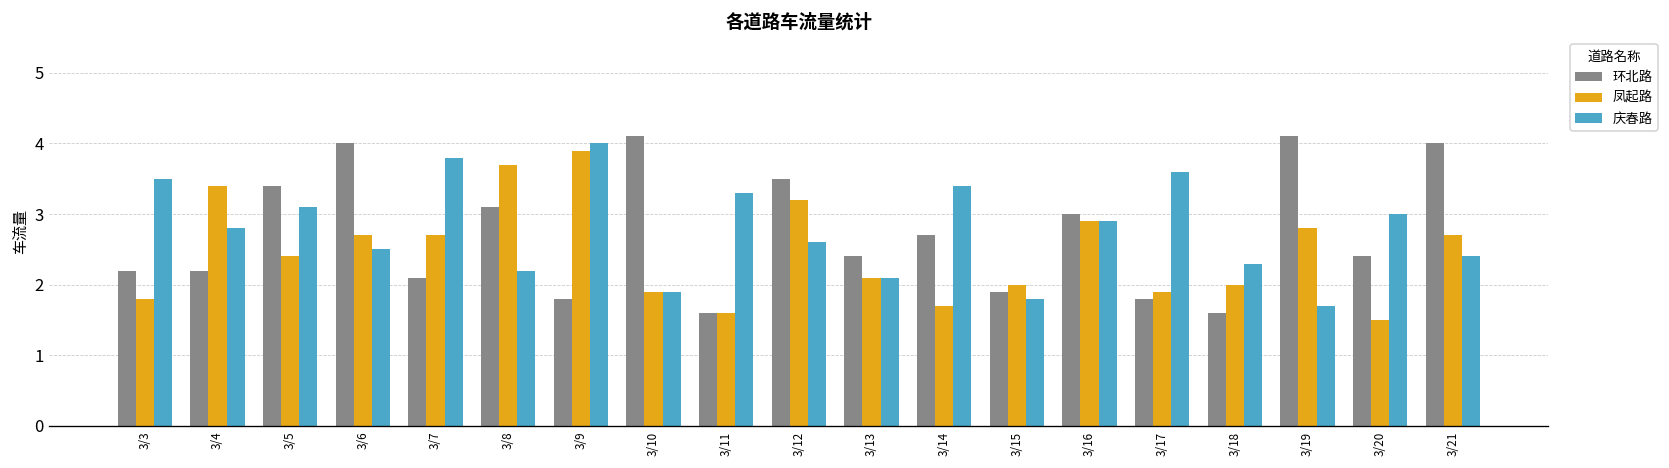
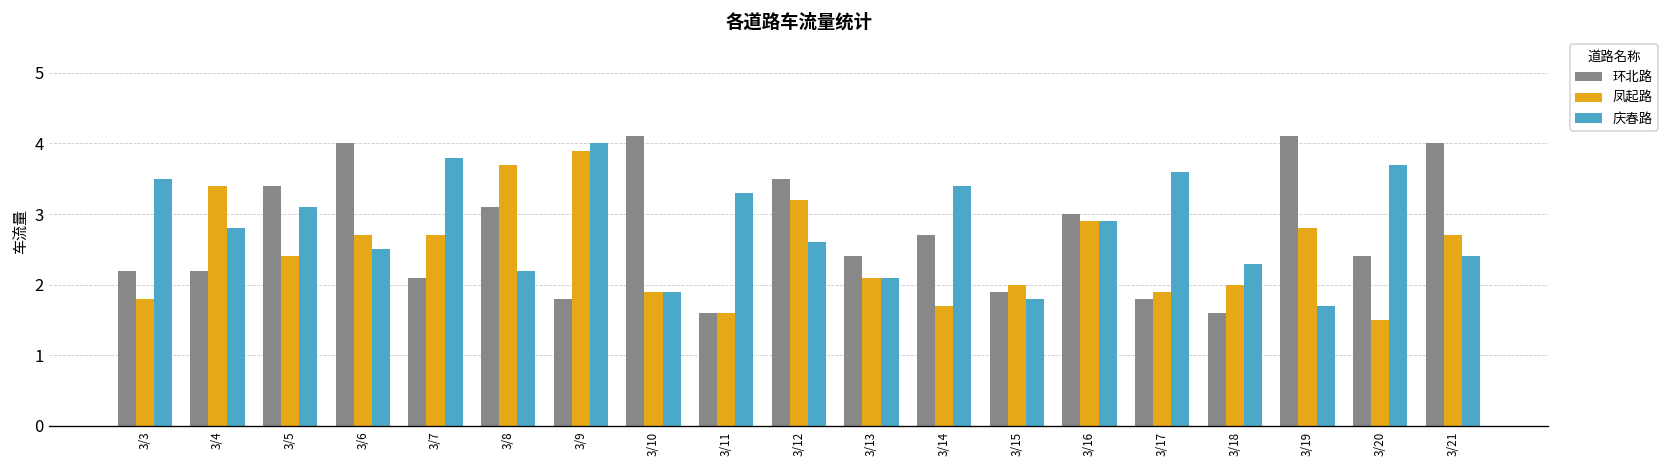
  {
    "环北路": {
      "3/3": 2.2,
      "3/4": 2.2,
      "3/5": 3.4,
      "3/6": 4.0,
      "3/7": 2.1,
      "3/8": 3.1,
      "3/9": 1.8,
      "3/10": 4.1,
      "3/11": 1.6,
      "3/12": 3.5,
      "3/13": 2.4,
      "3/14": 2.7,
      "3/15": 1.9,
      "3/16": 3.0,
      "3/17": 1.8,
      "3/18": 1.6,
      "3/19": 4.1,
      "3/20": 2.4,
      "3/21": 4.0
    },
    "凤起路": {
      "3/3": 1.8,
      "3/4": 3.4,
      "3/5": 2.4,
      "3/6": 2.7,
      "3/7": 2.7,
      "3/8": 3.7,
      "3/9": 3.9,
      "3/10": 1.9,
      "3/11": 1.6,
      "3/12": 3.2,
      "3/13": 2.1,
      "3/14": 1.7,
      "3/15": 2.0,
      "3/16": 2.9,
      "3/17": 1.9,
      "3/18": 2.0,
      "3/19": 2.8,
      "3/20": 1.5,
      "3/21": 2.7
    },
    "庆春路": {
      "3/3": 3.5,
      "3/4": 2.8,
      "3/5": 3.1,
      "3/6": 2.5,
      "3/7": 3.8,
      "3/8": 2.2,
      "3/9": 4.0,
      "3/10": 1.9,
      "3/11": 3.3,
      "3/12": 2.6,
      "3/13": 2.1,
      "3/14": 3.4,
      "3/15": 1.8,
      "3/16": 2.9,
      "3/17": 3.6,
      "3/18": 2.3,
      "3/19": 1.7,
-     "3/20": 3.0,
+     "3/20": 3.7,
      "3/21": 2.4
    }
  }
